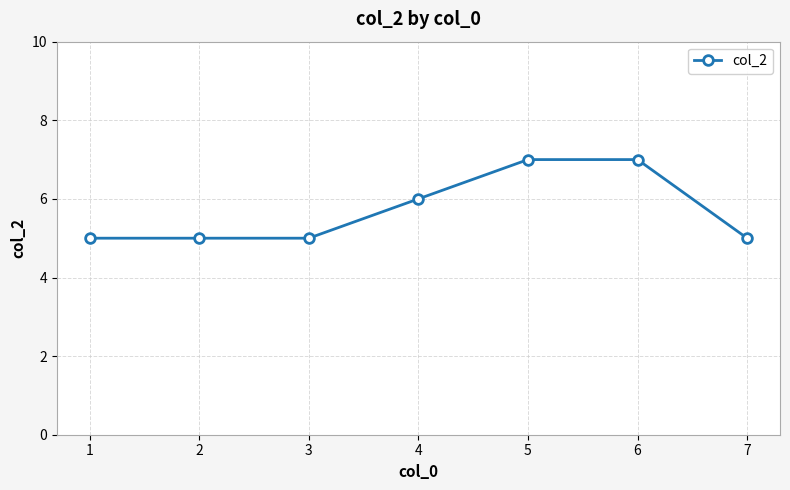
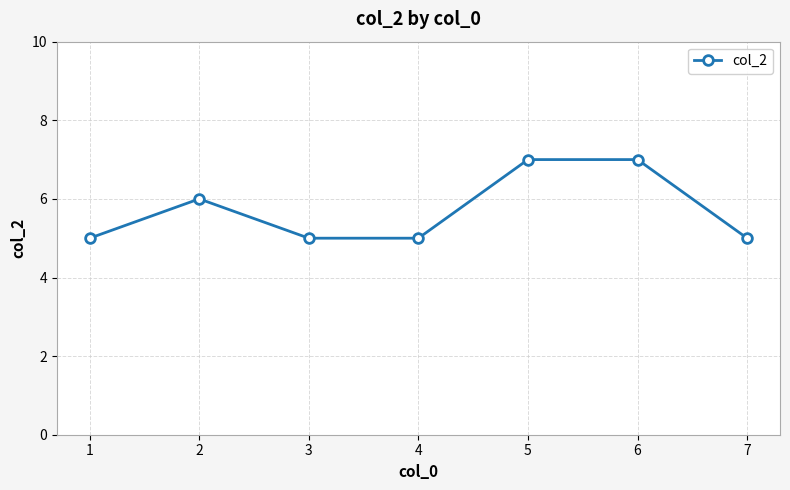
  {
    "1": 5,
-   "2": 5,
+   "2": 6,
    "3": 5,
-   "4": 6,
+   "4": 5,
    "5": 7,
    "6": 7,
    "7": 5
  }
